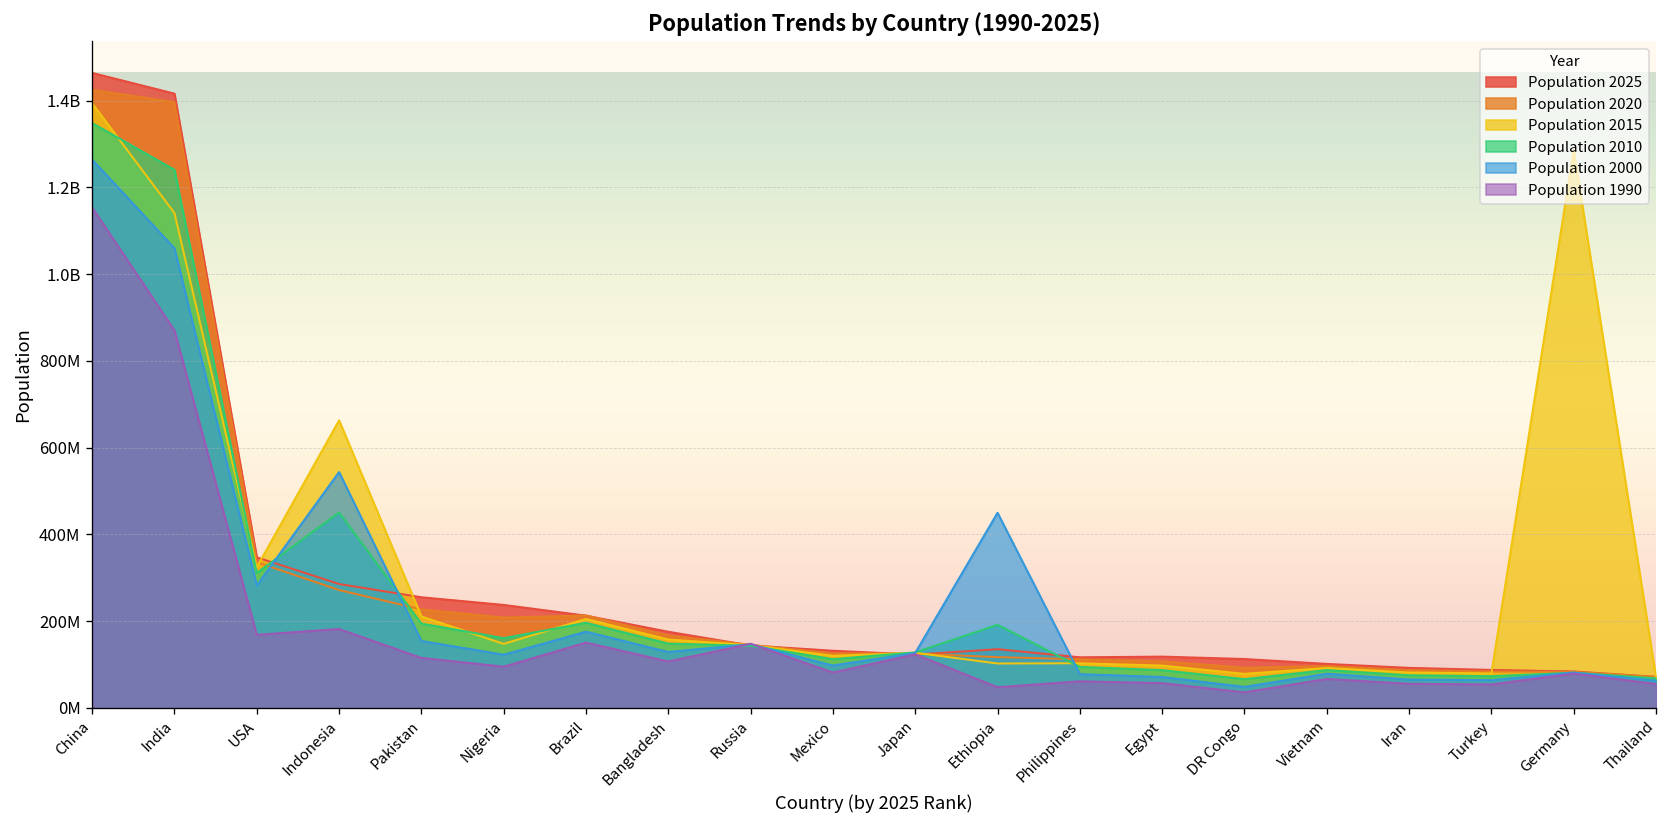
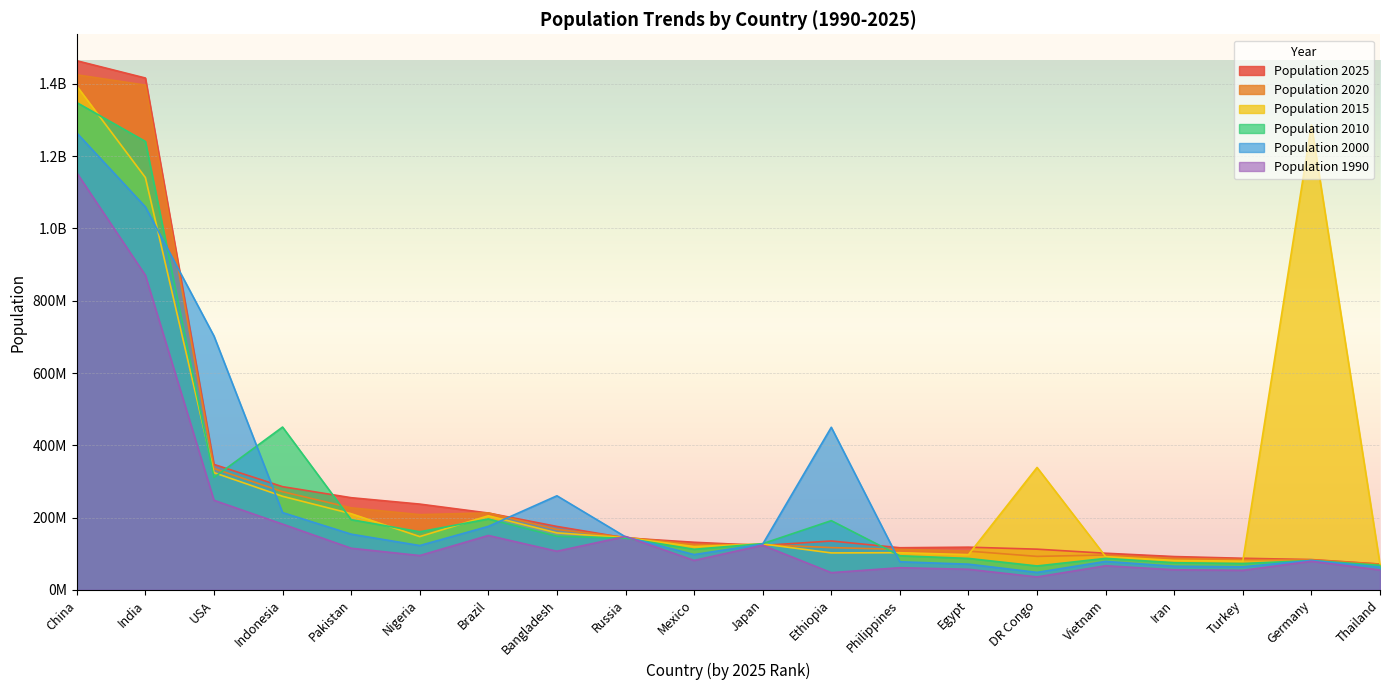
  {
    "Population 2015": {
      "China": 1390000000,
      "India": 1140000000,
      "USA": 320000000,
-     "Indonesia": 660000000,
+     "Indonesia": 260000000,
      "Pakistan": 210000000,
      "Nigeria": 150000000,
      "Brazil": 210000000,
      "Bangladesh": 160000000,
      "Ethiopia": 100000000,
      "Philippines": 100000000,
      "Egypt": 100000000,
-     "DR Congo": 80000000
+     "DR Congo": 340000000
    },
    "Population 2010": {
      "China": 1350000000,
      "India": 1240000000,
      "USA": 310000000,
      "Indonesia": 450000000,
      "Pakistan": 190000000,
      "Nigeria": 160000000,
      "Brazil": 200000000,
      "Bangladesh": 150000000,
      "Mexico": 110000000,
      "Ethiopia": 190000000,
      "Philippines": 90000000,
      "Egypt": 90000000,
      "DR Congo": 70000000
    },
    "Population 2000": {
      "China": 1260000000,
      "India": 1060000000,
-     "USA": 280000000,
-     "Indonesia": 540000000,
+     "USA": 700000000,
+     "Indonesia": 210000000,
      "Pakistan": 150000000,
      "Nigeria": 120000000,
      "Brazil": 180000000,
-     "Bangladesh": 130000000,
+     "Bangladesh": 260000000,
      "Mexico": 100000000,
      "Ethiopia": 450000000,
      "Philippines": 80000000,
      "Egypt": 70000000,
      "DR Congo": 50000000,
      "Vietnam": 80000000,
      "Iran": 70000000,
      "Turkey": 60000000
    },
    "Population 1990": {
      "China": 1150000000,
      "India": 870000000,
-     "USA": 170000000,
+     "USA": 250000000,
      "Indonesia": 180000000,
      "Pakistan": 120000000,
      "Nigeria": 100000000,
      "Brazil": 150000000,
      "Bangladesh": 110000000,
      "Mexico": 80000000,
      "Ethiopia": 50000000,
      "Philippines": 60000000,
      "Egypt": 60000000,
      "DR Congo": 40000000,
      "Vietnam": 70000000,
      "Iran": 60000000,
      "Turkey": 50000000,
      "Thailand": 60000000
    }
  }
